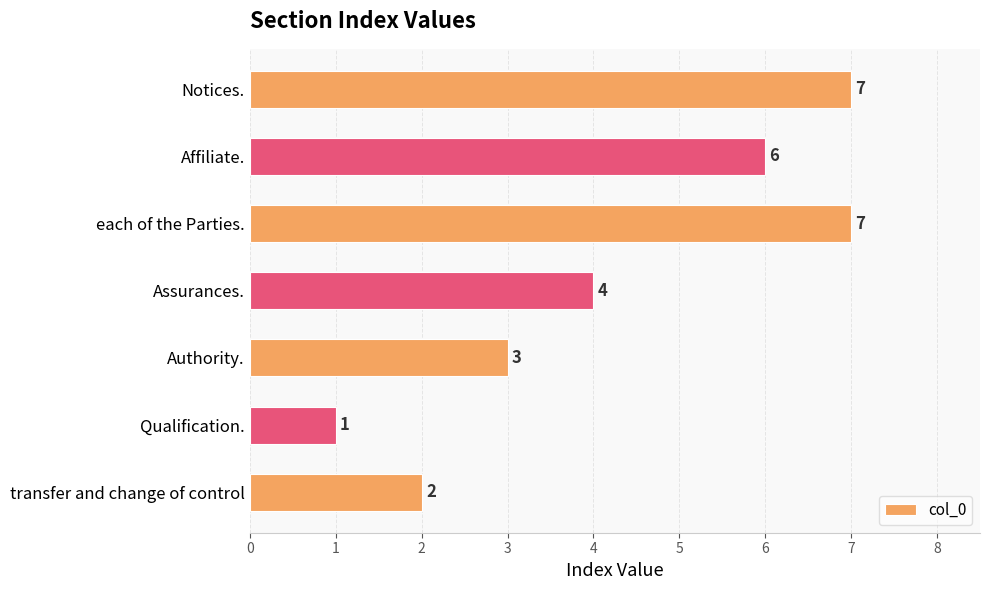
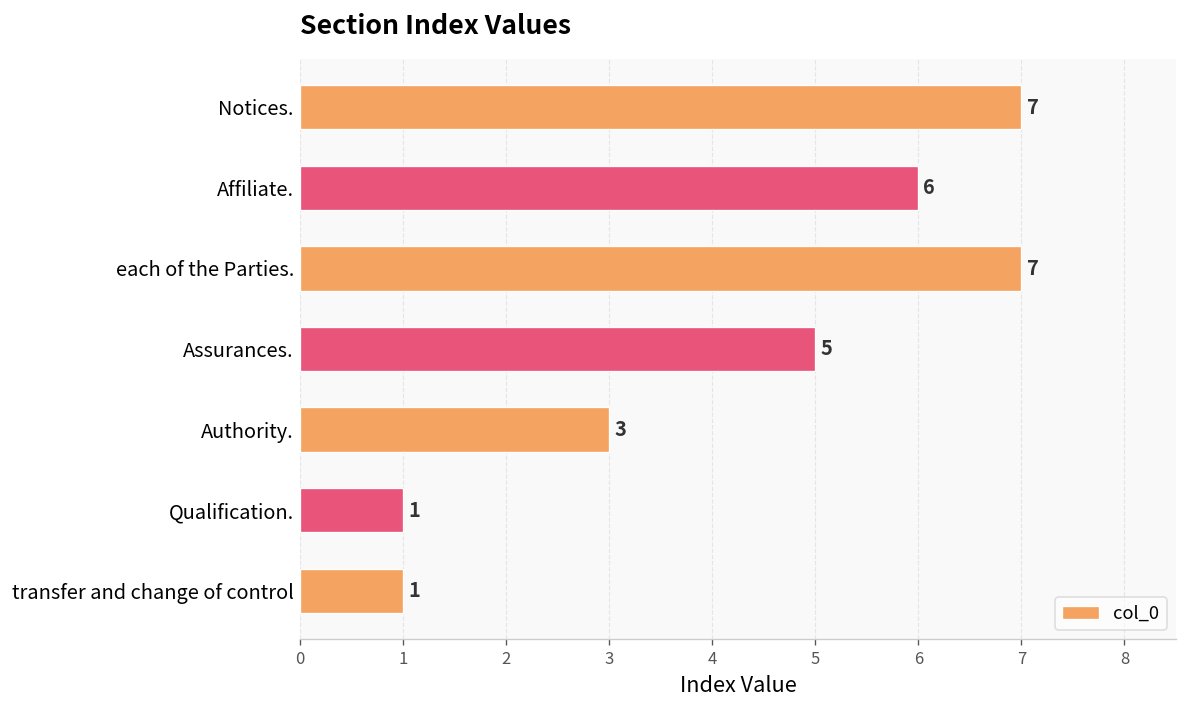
  {
    "Notices.": 7,
    "Affiliate.": 6,
    "each of the Parties.": 7,
-   "Assurances.": 4,
+   "Assurances.": 5,
    "Authority.": 3,
    "Qualification.": 1,
-   "transfer and change of control": 2
+   "transfer and change of control": 1
  }
